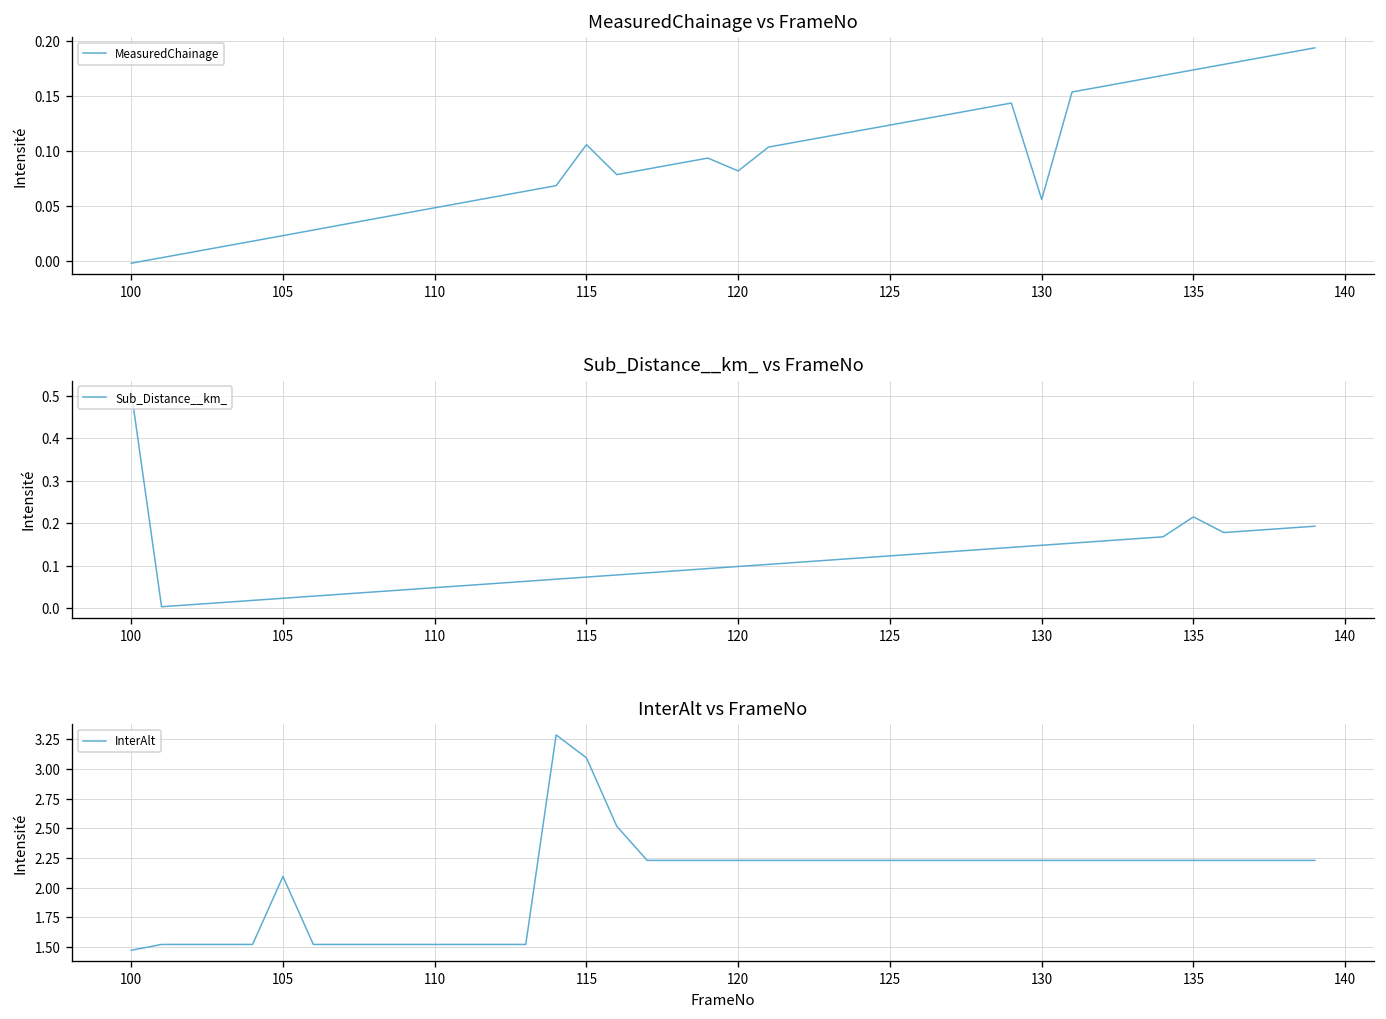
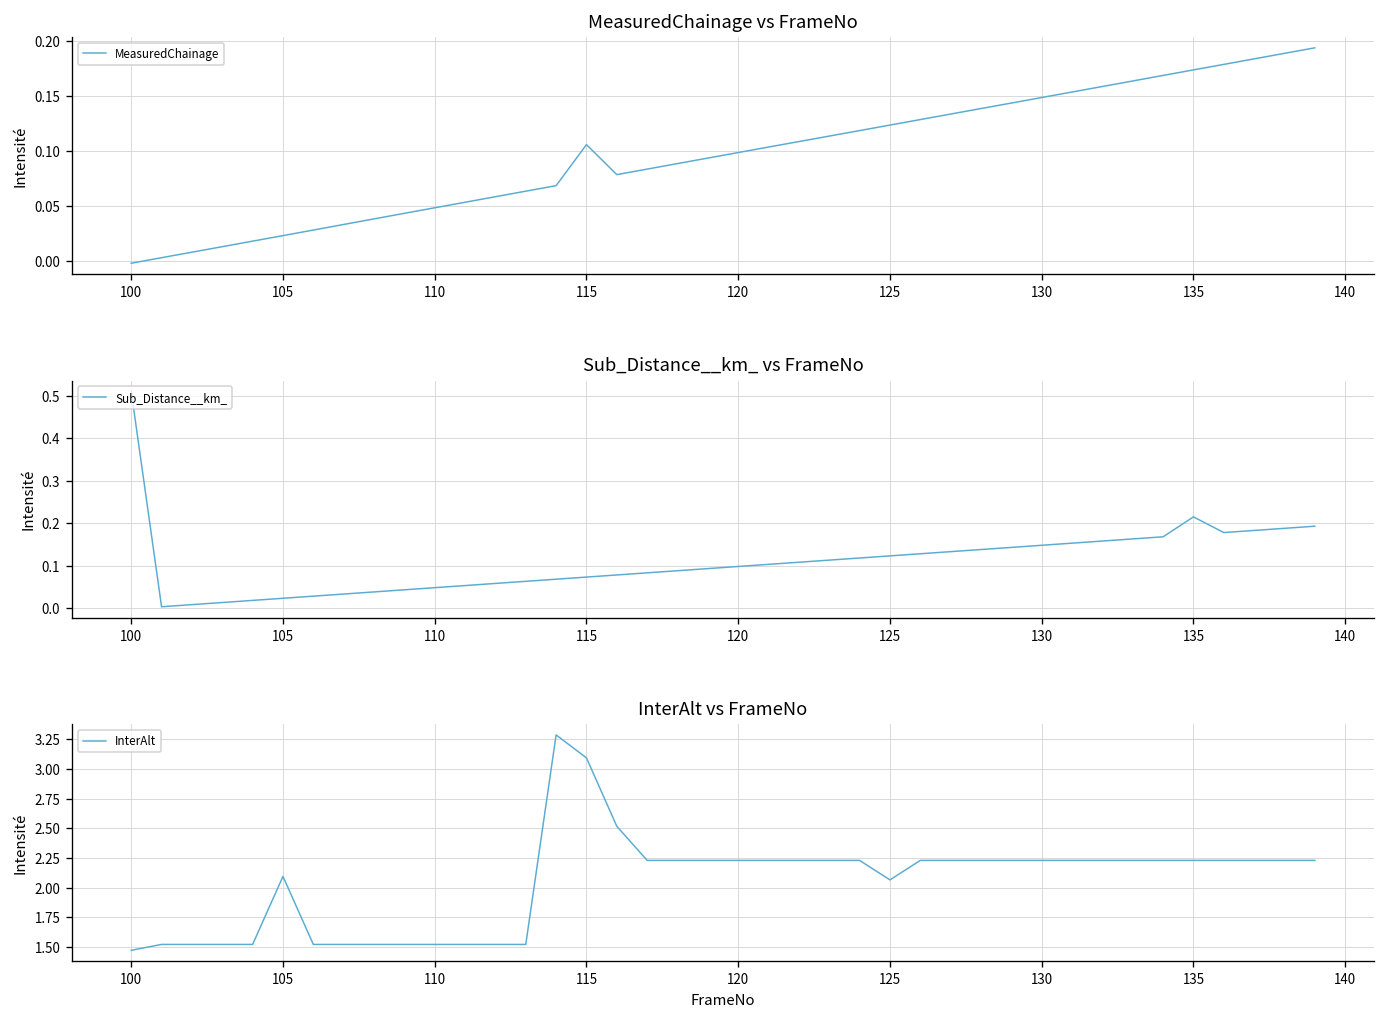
  {
    "MeasuredChainage vs FrameNo": {
      "100": 0.00,
      "105": 0.02,
      "110": 0.05,
      "115": 0.11,
-     "120": 0.08,
+     "120": 0.10,
      "125": 0.12,
-     "130": 0.06,
+     "130": 0.15,
      "135": 0.17
    },
    "Sub_Distance__km_ vs FrameNo": {
      "105": 0.02,
      "110": 0.05,
      "115": 0.07,
      "120": 0.10,
      "125": 0.12,
      "130": 0.15,
      "135": 0.22
    },
    "InterAlt vs FrameNo": {
      "100": 1.5,
      "105": 2.1,
      "110": 1.5,
      "115": 3.1,
      "120": 2.2,
-     "125": 2.2,
+     "125": 2.1,
      "130": 2.2,
      "135": 2.2
    }
  }
